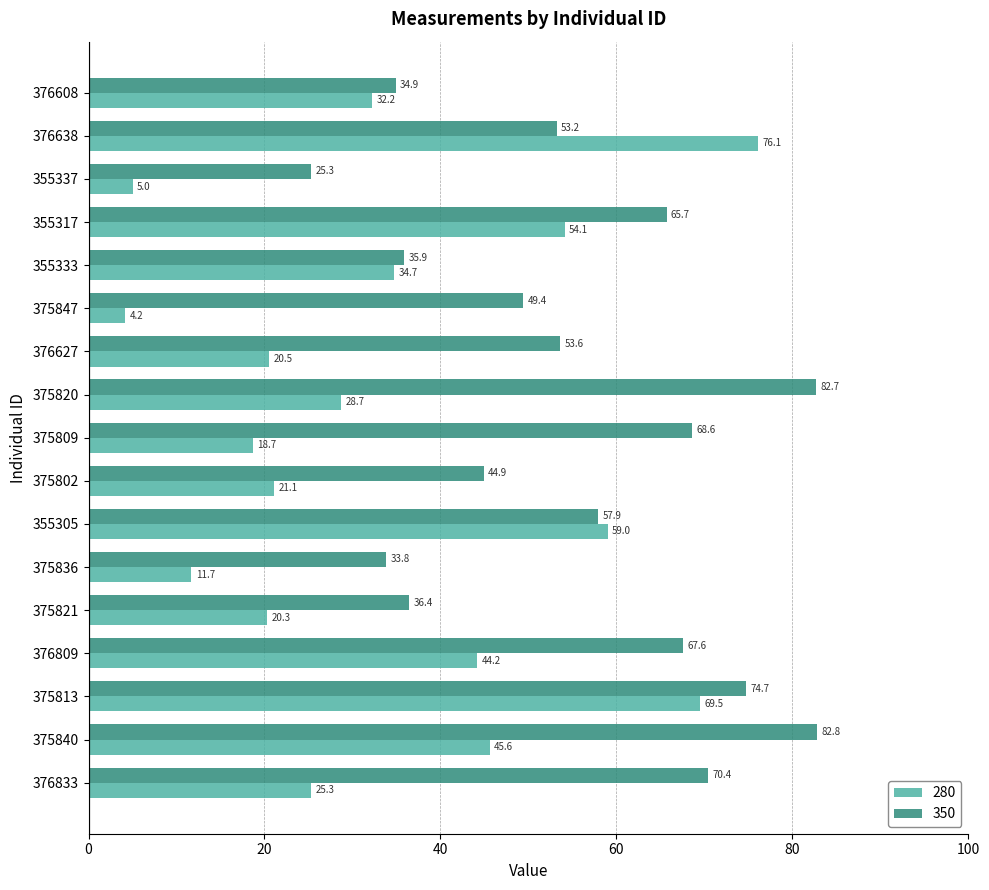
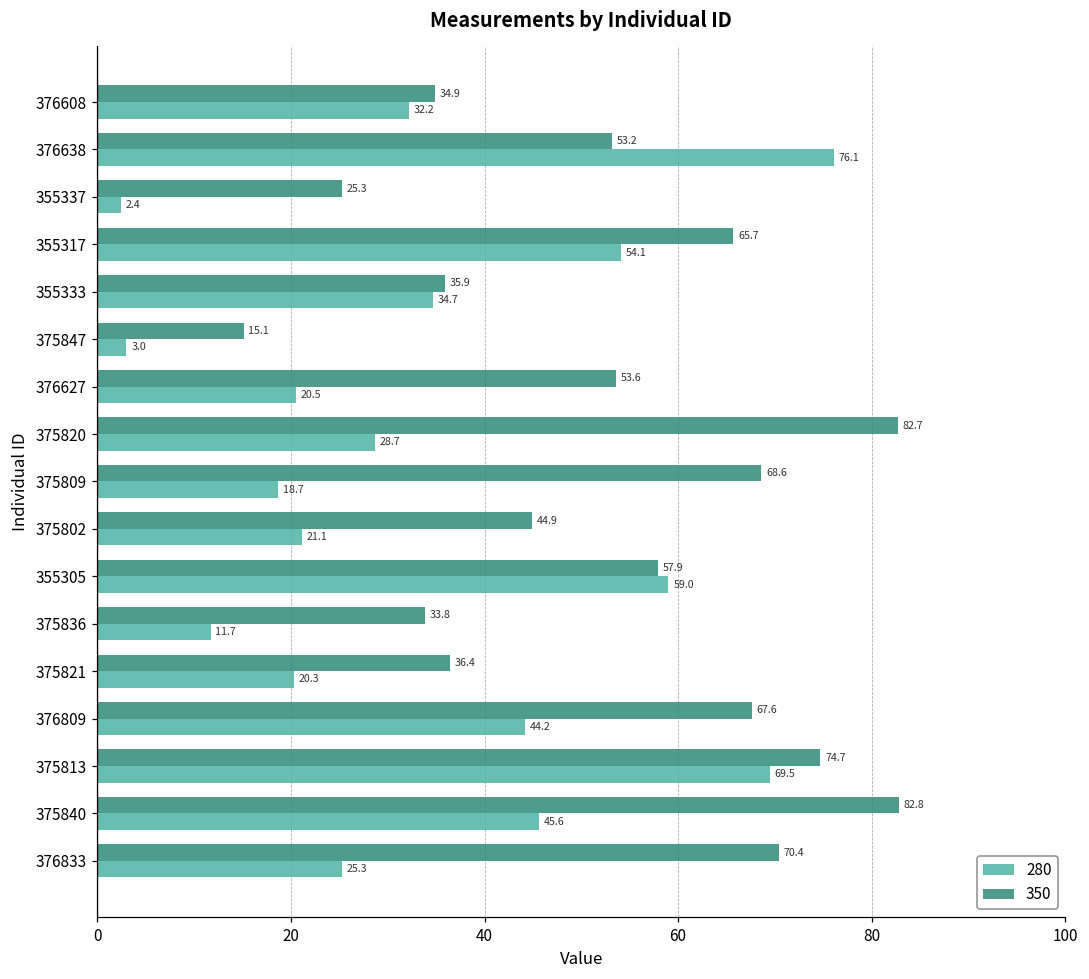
  {
    "280": {
      "376608": 32.2,
      "376638": 76.1,
-     "355337": 5.0,
+     "355337": 2.4,
      "355317": 54.1,
      "355333": 34.7,
-     "375847": 4.2,
+     "375847": 3.0,
      "376627": 20.5,
      "375820": 28.7,
      "375809": 18.7,
      "375802": 21.1,
      "355305": 59.0,
      "375836": 11.7,
      "375821": 20.3,
      "376809": 44.2,
      "375813": 69.5,
      "375840": 45.6,
      "376833": 25.3
    },
    "350": {
      "376608": 34.9,
      "376638": 53.2,
      "355337": 25.3,
      "355317": 65.7,
      "355333": 35.9,
-     "375847": 49.4,
+     "375847": 15.1,
      "376627": 53.6,
      "375820": 82.7,
      "375809": 68.6,
      "375802": 44.9,
      "355305": 57.9,
      "375836": 33.8,
      "375821": 36.4,
      "376809": 67.6,
      "375813": 74.7,
      "375840": 82.8,
      "376833": 70.4
    }
  }
